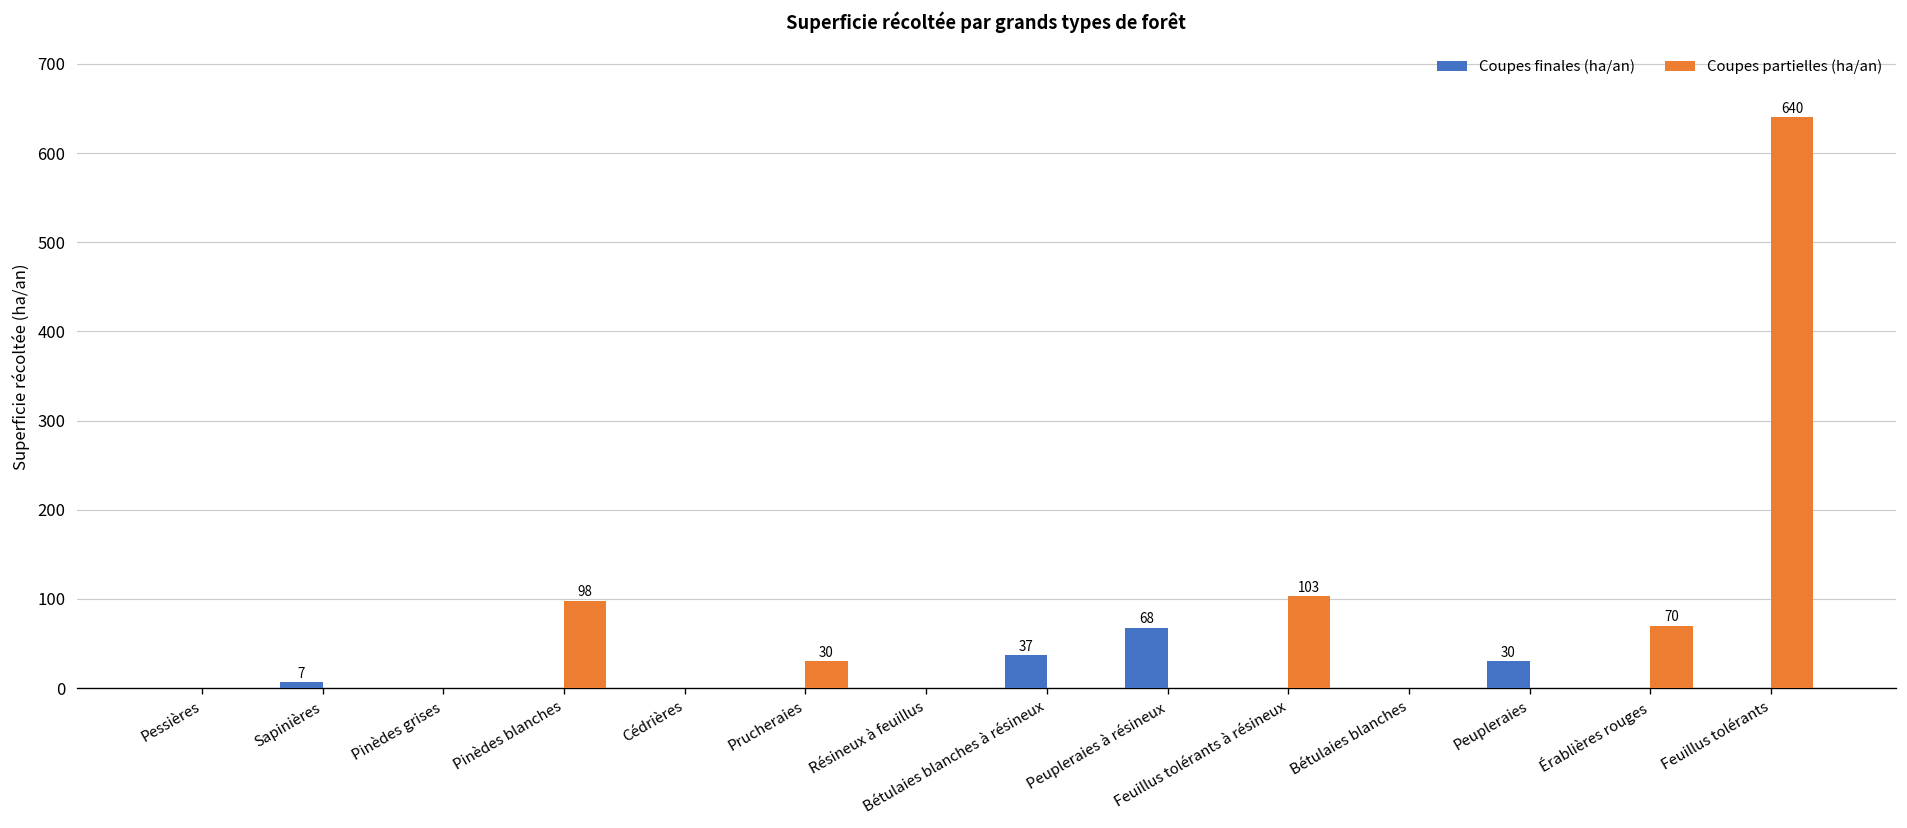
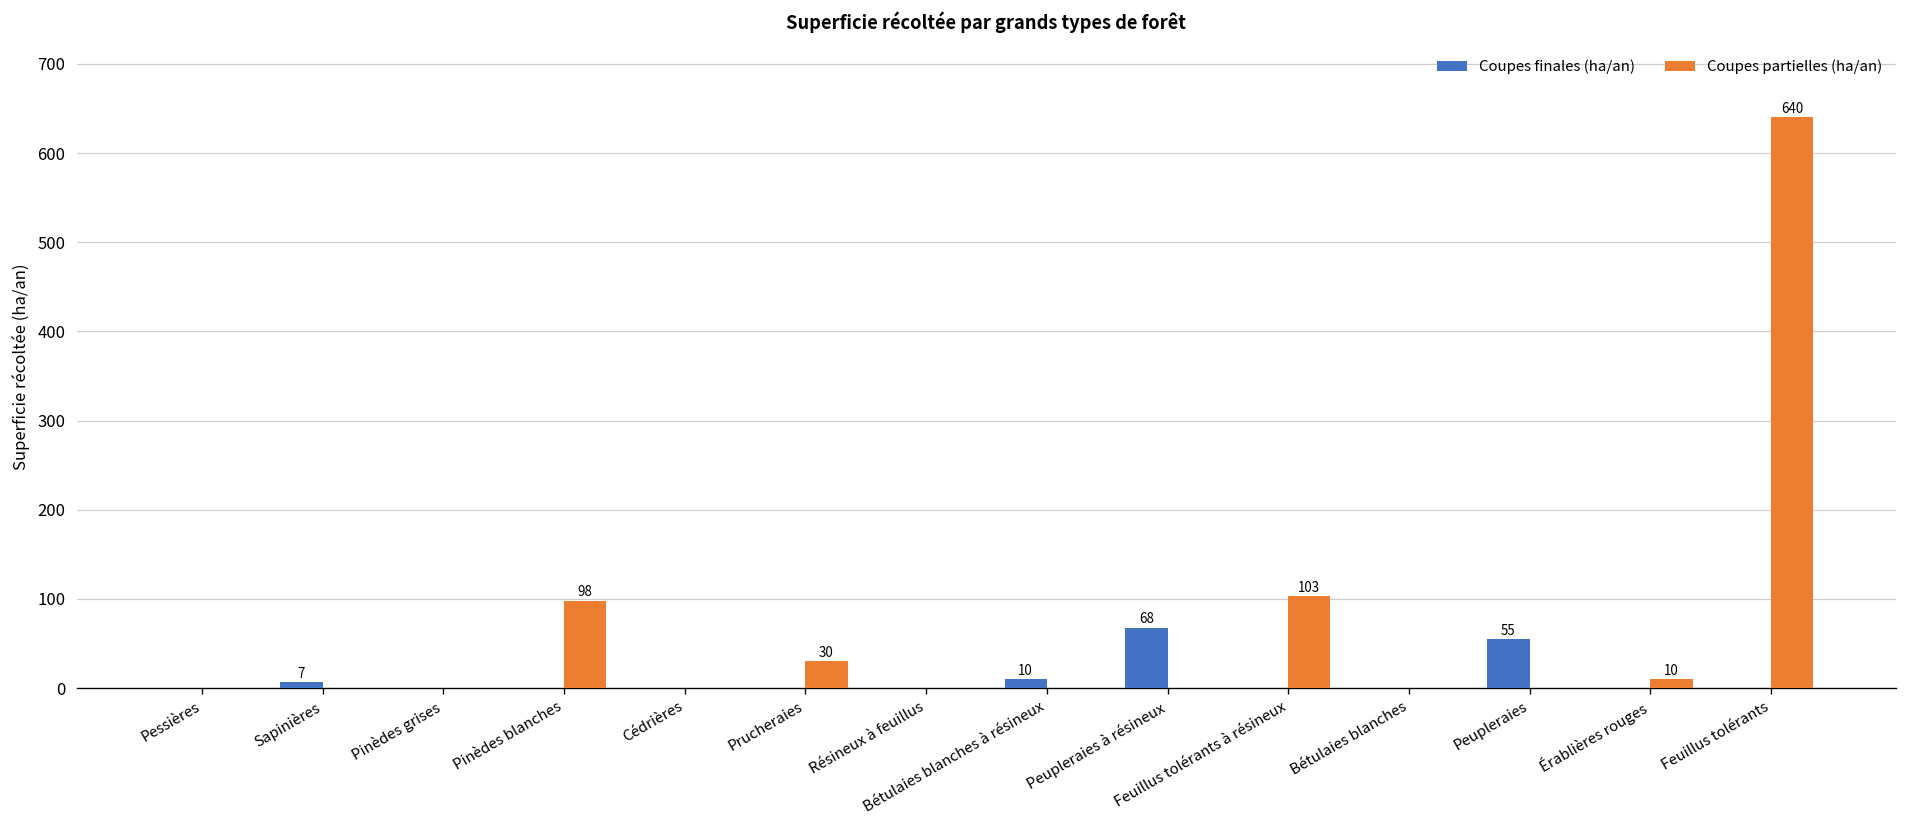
  {
    "Coupes finales (ha/an)": {
      "Sapinières": 7,
-     "Bétulaies blanches à résineux": 37,
+     "Bétulaies blanches à résineux": 10,
      "Peupleraies à résineux": 68,
-     "Peupleraies": 30
+     "Peupleraies": 55
    },
    "Coupes partielles (ha/an)": {
      "Pinèdes blanches": 98,
      "Prucheraies": 30,
      "Feuillus tolérants à résineux": 103,
-     "Érablières rouges": 70,
+     "Érablières rouges": 10,
      "Feuillus tolérants": 640
    }
  }
